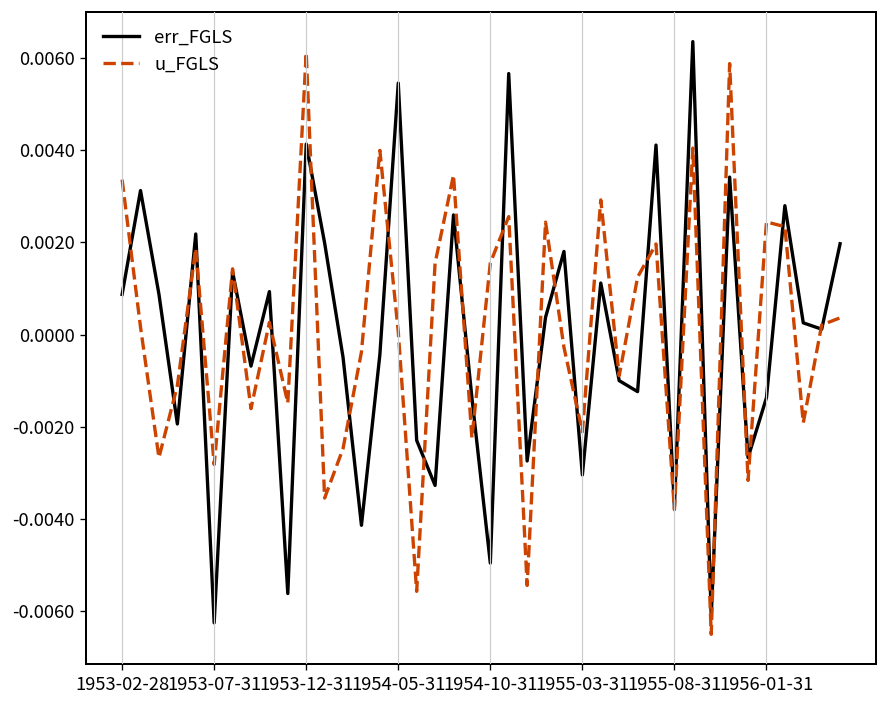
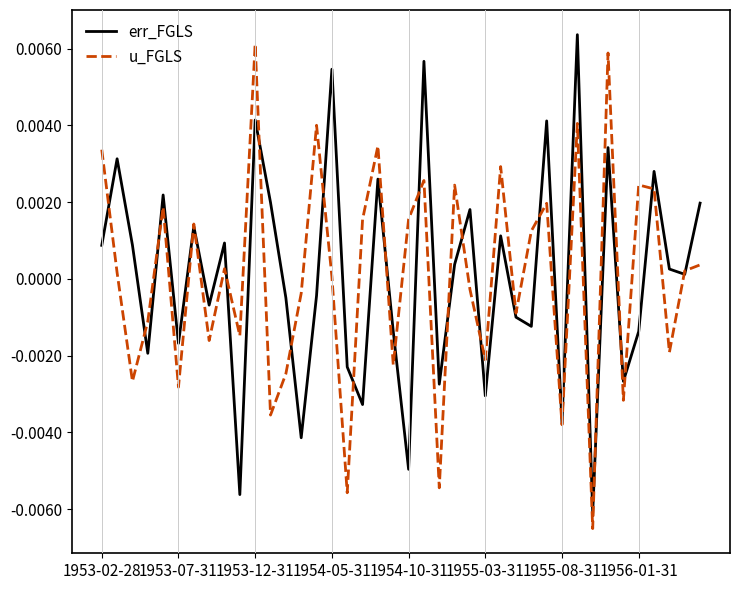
  {
    "err_FGLS": {
      "1953-02-28": 0.0009,
-     "1953-07-31": -0.0063,
+     "1953-07-31": -0.0017,
      "1953-12-31": 0.0041,
      "1954-05-31": 0.0055,
      "1954-10-31": -0.0050,
      "1955-03-31": -0.0030,
      "1956-01-31": -0.0014
    },
    "u_FGLS": {
      "1953-02-28": 0.0034,
      "1953-07-31": -0.0028,
      "1953-12-31": 0.0061,
      "1954-05-31": 0.0001,
      "1954-10-31": 0.0016,
      "1955-03-31": -0.0021,
      "1956-01-31": 0.0024
    }
  }
